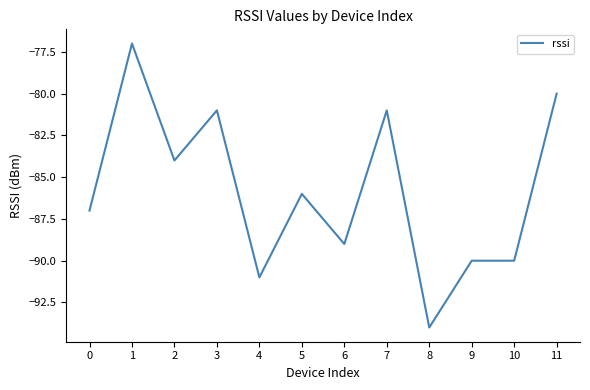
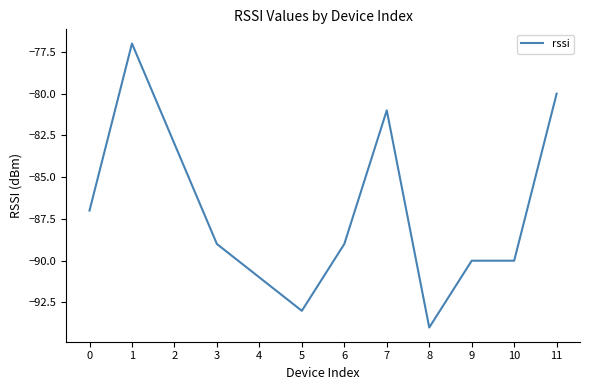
  {
    "0": -87,
    "1": -77,
-   "2": -84,
-   "3": -81,
+   "2": -83,
+   "3": -89,
    "4": -91,
-   "5": -86,
+   "5": -93,
    "6": -89,
    "7": -81,
    "8": -94,
    "9": -90,
    "10": -90,
    "11": -80
  }
